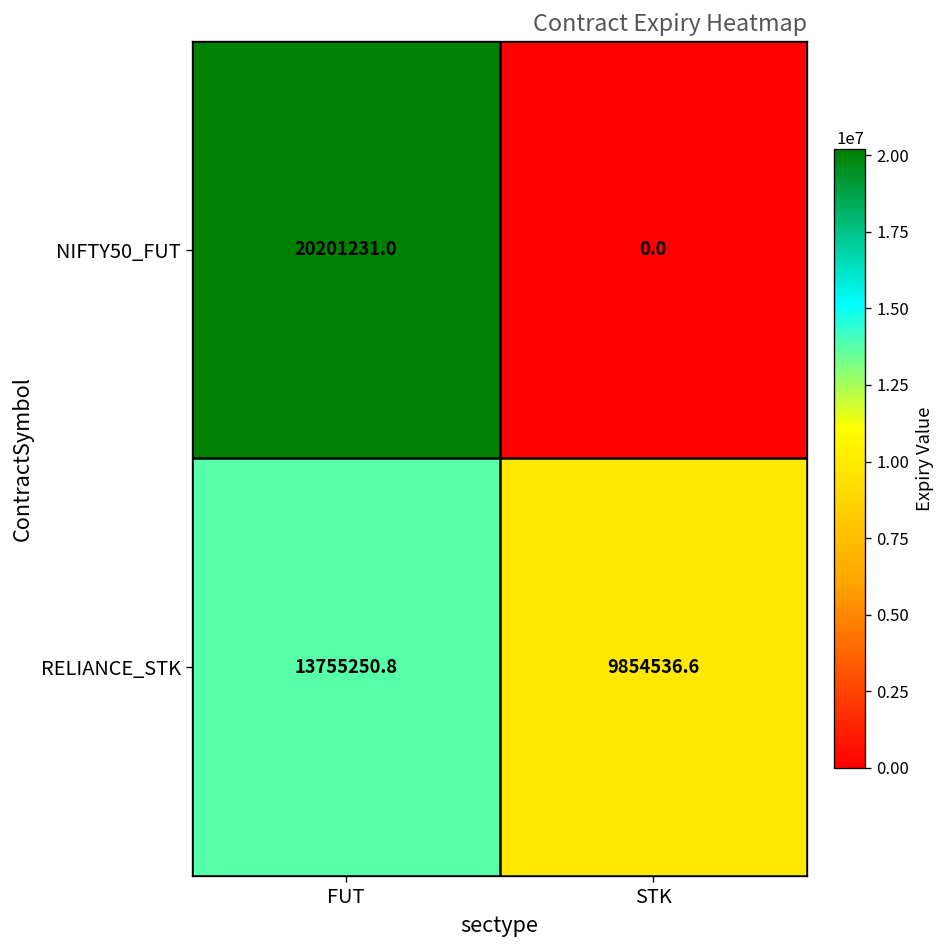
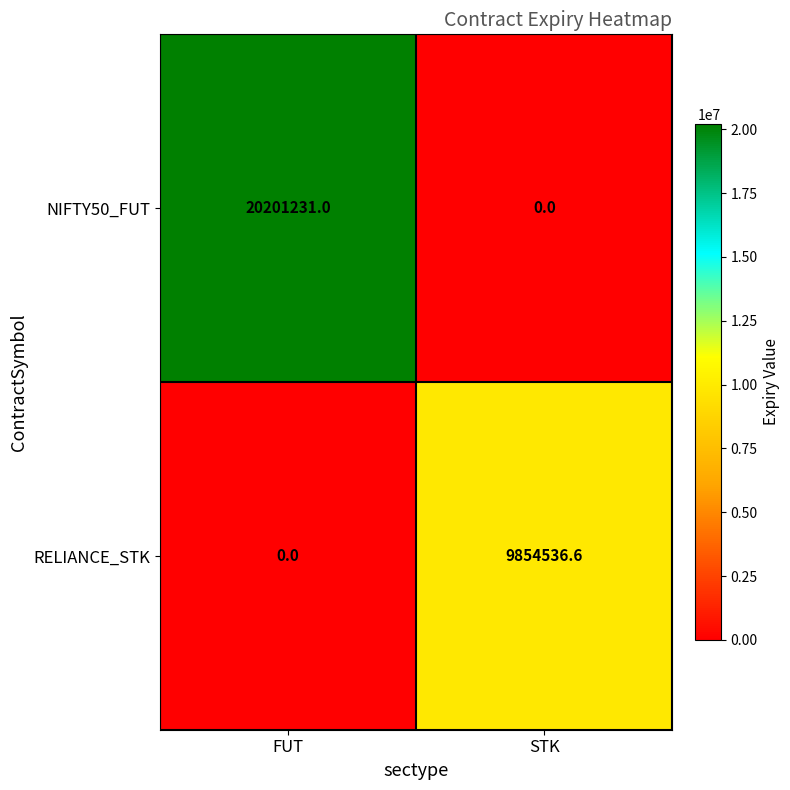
  {
    "NIFTY50_FUT": {
      "FUT": 20201231.0,
      "STK": 0.0
    },
    "RELIANCE_STK": {
-     "FUT": 13755250.8,
+     "FUT": 0.0,
      "STK": 9854536.6
    }
  }
